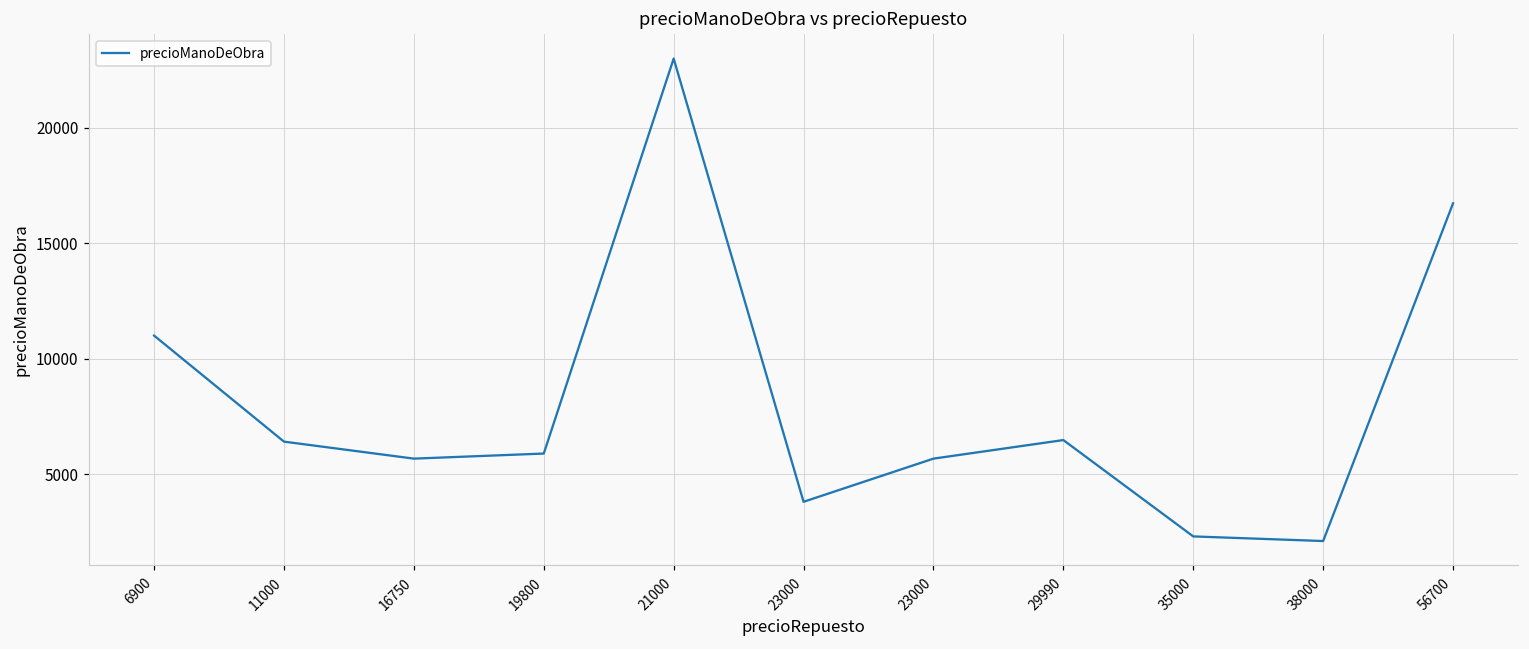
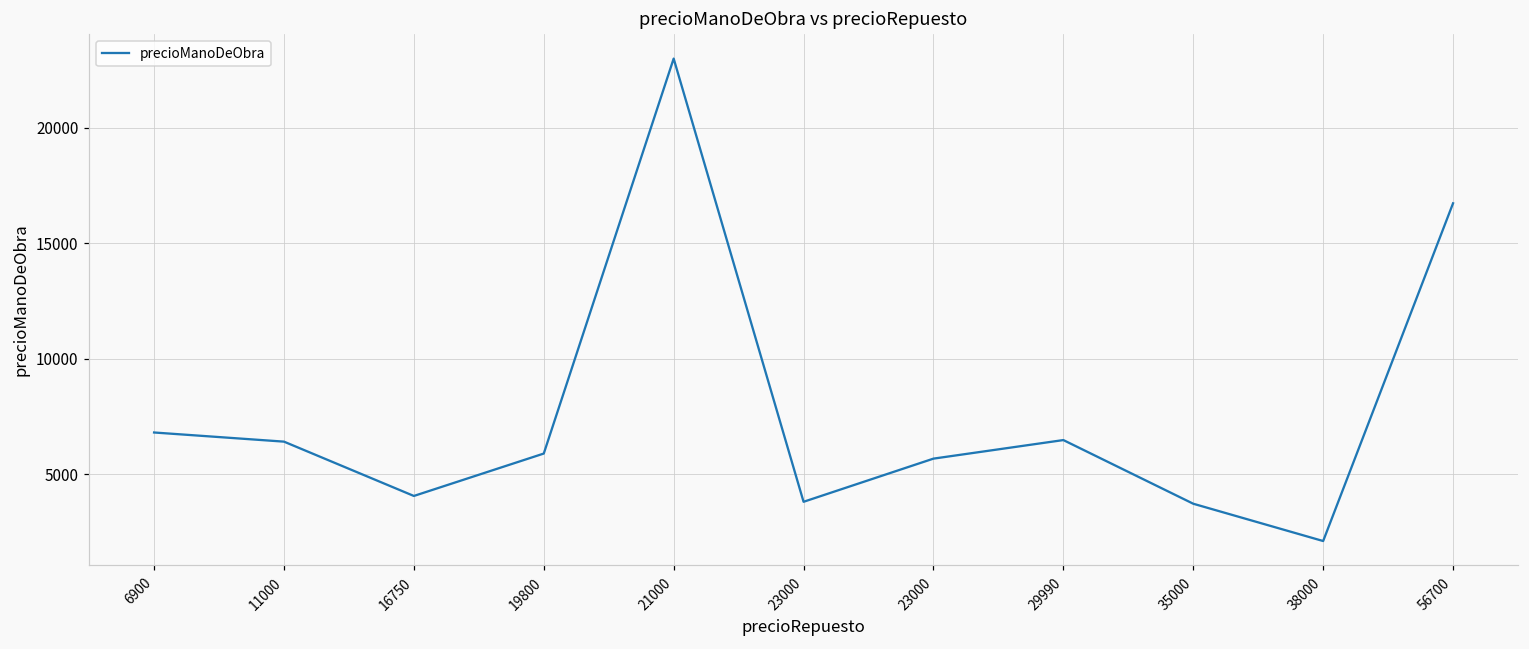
  {
-   "6900": 11000,
+   "6900": 6800,
    "11000": 6400,
-   "16750": 5700,
+   "16750": 4100,
    "19800": 5900,
    "21000": 23000,
    "29990": 6500,
-   "35000": 2300,
+   "35000": 3700,
    "38000": 2100,
    "56700": 16700
  }
